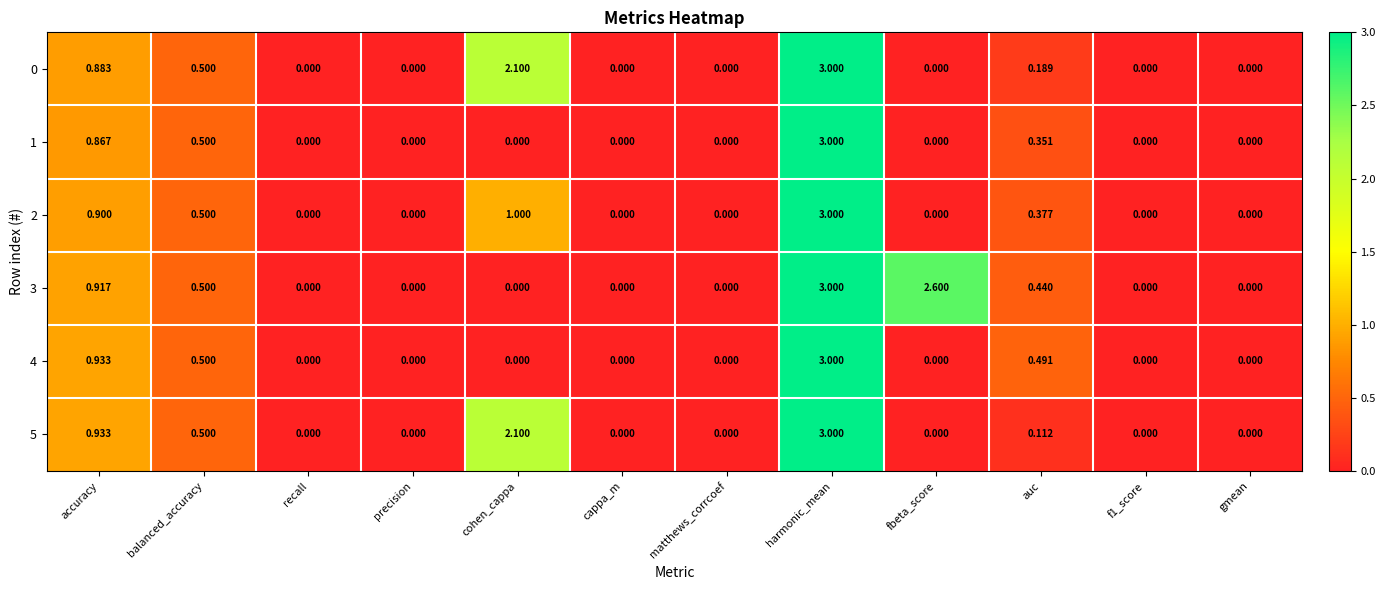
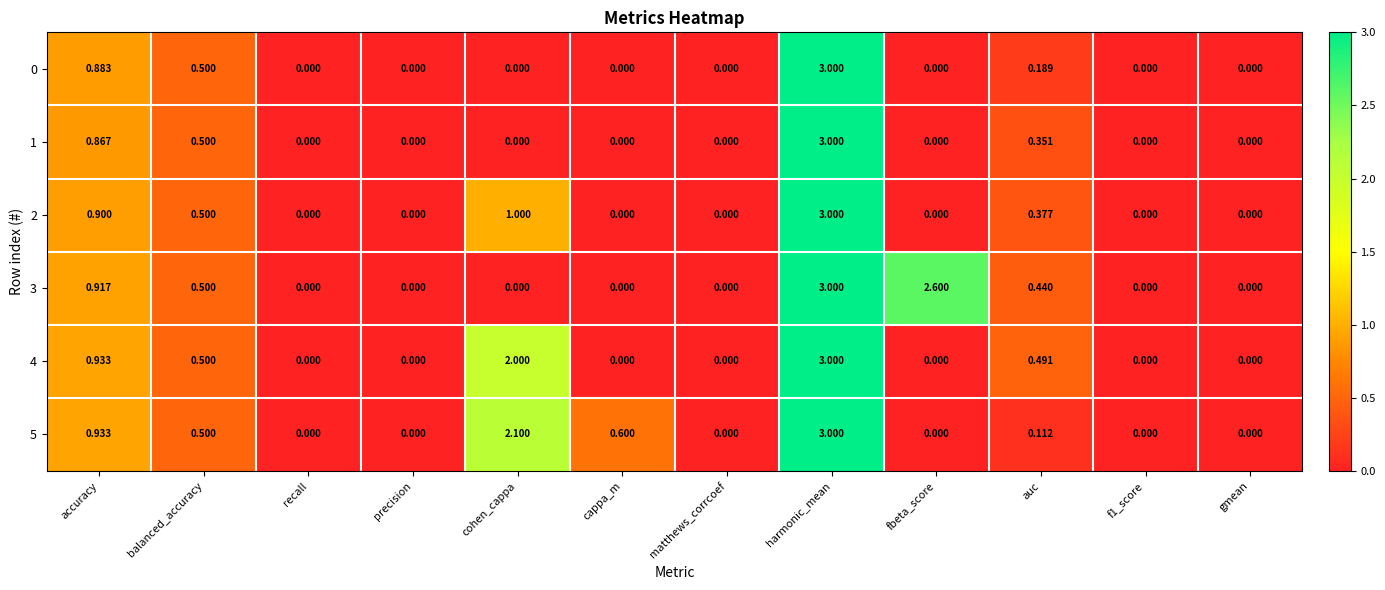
  {
    "0": {
      "accuracy": 0.883,
      "balanced_accuracy": 0.500,
      "recall": 0.000,
      "precision": 0.000,
-     "cohen_cappa": 2.100,
+     "cohen_cappa": 0.000,
      "cappa_m": 0.000,
      "matthews_corrcoef": 0.000,
      "harmonic_mean": 3.000,
      "fbeta_score": 0.000,
      "auc": 0.189,
      "f1_score": 0.000,
      "gmean": 0.000
    },
    "1": {
      "accuracy": 0.867,
      "balanced_accuracy": 0.500,
      "recall": 0.000,
      "precision": 0.000,
      "cohen_cappa": 0.000,
      "cappa_m": 0.000,
      "matthews_corrcoef": 0.000,
      "harmonic_mean": 3.000,
      "fbeta_score": 0.000,
      "auc": 0.351,
      "f1_score": 0.000,
      "gmean": 0.000
    },
    "2": {
      "accuracy": 0.900,
      "balanced_accuracy": 0.500,
      "recall": 0.000,
      "precision": 0.000,
      "cohen_cappa": 1.000,
      "cappa_m": 0.000,
      "matthews_corrcoef": 0.000,
      "harmonic_mean": 3.000,
      "fbeta_score": 0.000,
      "auc": 0.377,
      "f1_score": 0.000,
      "gmean": 0.000
    },
    "3": {
      "accuracy": 0.917,
      "balanced_accuracy": 0.500,
      "recall": 0.000,
      "precision": 0.000,
      "cohen_cappa": 0.000,
      "cappa_m": 0.000,
      "matthews_corrcoef": 0.000,
      "harmonic_mean": 3.000,
      "fbeta_score": 2.600,
      "auc": 0.440,
      "f1_score": 0.000,
      "gmean": 0.000
    },
    "4": {
      "accuracy": 0.933,
      "balanced_accuracy": 0.500,
      "recall": 0.000,
      "precision": 0.000,
-     "cohen_cappa": 0.000,
+     "cohen_cappa": 2.000,
      "cappa_m": 0.000,
      "matthews_corrcoef": 0.000,
      "harmonic_mean": 3.000,
      "fbeta_score": 0.000,
      "auc": 0.491,
      "f1_score": 0.000,
      "gmean": 0.000
    },
    "5": {
      "accuracy": 0.933,
      "balanced_accuracy": 0.500,
      "recall": 0.000,
      "precision": 0.000,
      "cohen_cappa": 2.100,
-     "cappa_m": 0.000,
+     "cappa_m": 0.600,
      "matthews_corrcoef": 0.000,
      "harmonic_mean": 3.000,
      "fbeta_score": 0.000,
      "auc": 0.112,
      "f1_score": 0.000,
      "gmean": 0.000
    }
  }
